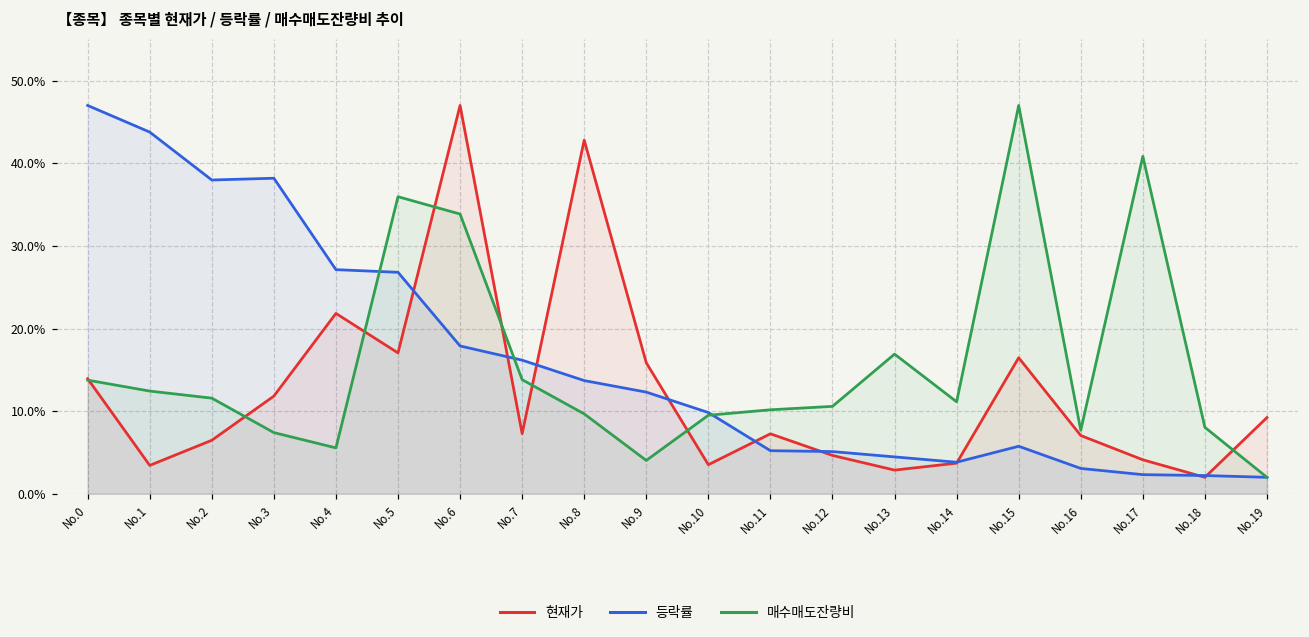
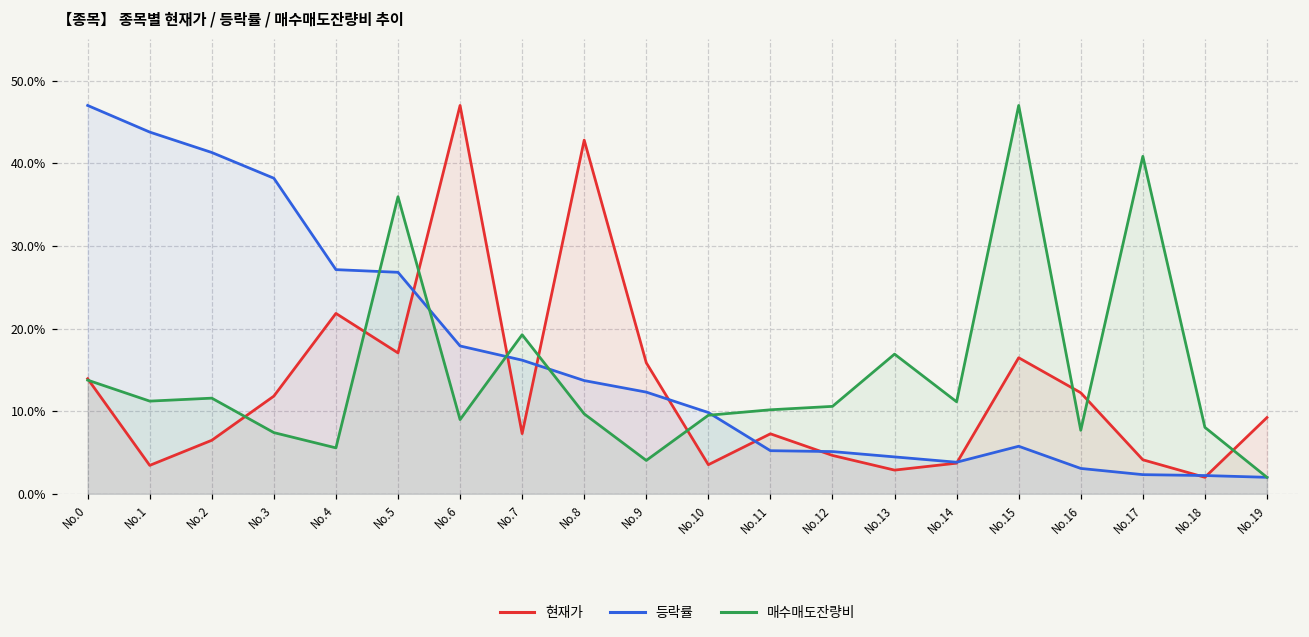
  {
    "현재가": {
      "No.1": "3%",
      "No.2": "6%",
      "No.3": "12%",
      "No.4": "22%",
      "No.5": "17%",
      "No.6": "47%",
      "No.7": "7%",
      "No.8": "43%",
      "No.9": "16%",
      "No.10": "4%",
      "No.11": "7%",
      "No.12": "5%",
      "No.13": "3%",
      "No.15": "16%",
-     "No.16": "7%",
+     "No.16": "12%",
      "No.17": "4%",
      "No.19": "9%"
    },
    "등락률": {
      "No.0": "47%",
      "No.1": "44%",
-     "No.2": "38%",
+     "No.2": "41%",
      "No.3": "38%",
      "No.4": "27%",
      "No.5": "27%",
      "No.6": "18%",
      "No.7": "16%",
      "No.8": "14%",
      "No.9": "12%",
      "No.11": "5%",
      "No.12": "5%",
      "No.13": "4%",
      "No.15": "6%",
      "No.16": "3%",
      "No.17": "2%"
    },
    "매수매도잔량비": {
-     "No.1": "12%",
+     "No.1": "11%",
      "No.2": "12%",
      "No.3": "7%",
      "No.4": "6%",
      "No.5": "36%",
-     "No.6": "34%",
-     "No.7": "14%",
+     "No.6": "9%",
+     "No.7": "19%",
      "No.8": "10%",
      "No.9": "4%",
      "No.11": "10%",
      "No.12": "11%",
      "No.13": "17%",
      "No.14": "11%",
      "No.15": "47%",
      "No.16": "8%",
      "No.17": "41%",
      "No.18": "8%"
    }
  }
